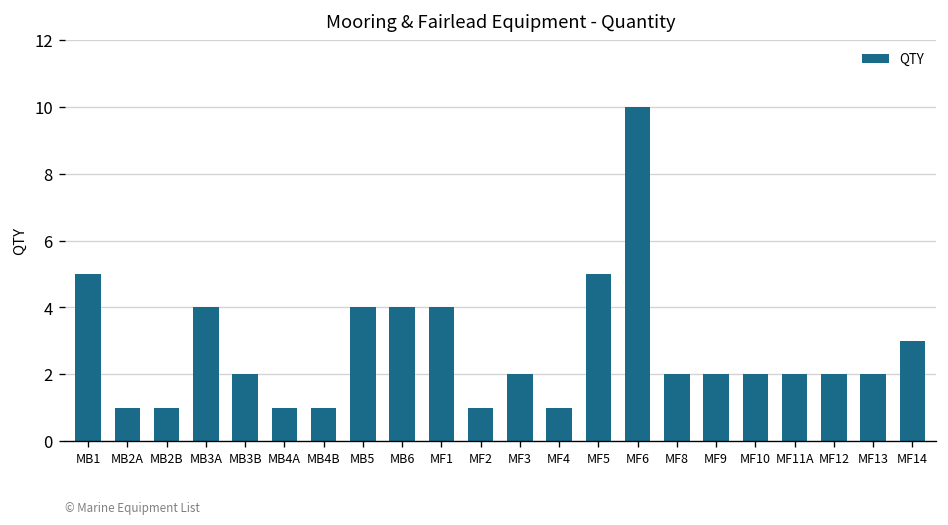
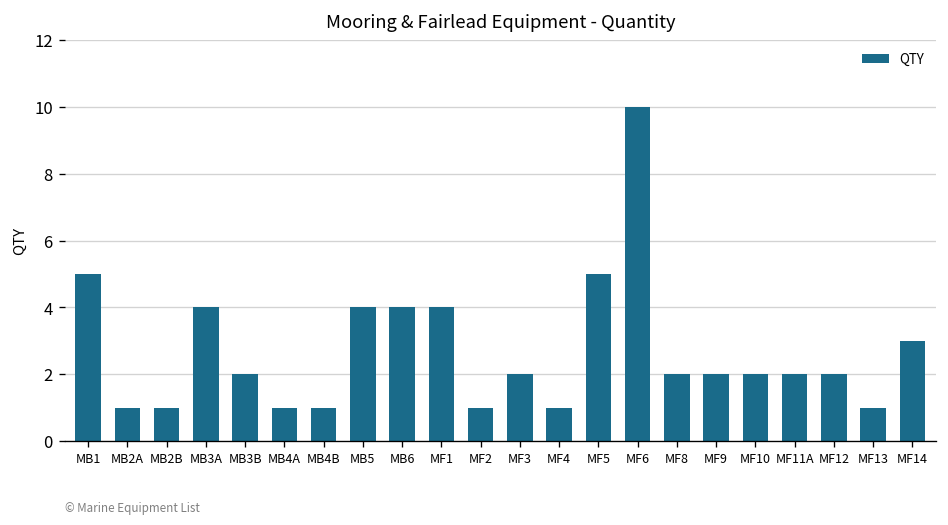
  {
    "MB1": 5,
    "MB2A": 1,
    "MB2B": 1,
    "MB3A": 4,
    "MB3B": 2,
    "MB4A": 1,
    "MB4B": 1,
    "MB5": 4,
    "MB6": 4,
    "MF1": 4,
    "MF2": 1,
    "MF3": 2,
    "MF4": 1,
    "MF5": 5,
    "MF6": 10,
    "MF8": 2,
    "MF9": 2,
    "MF10": 2,
    "MF11A": 2,
    "MF12": 2,
-   "MF13": 2,
+   "MF13": 1,
    "MF14": 3
  }
